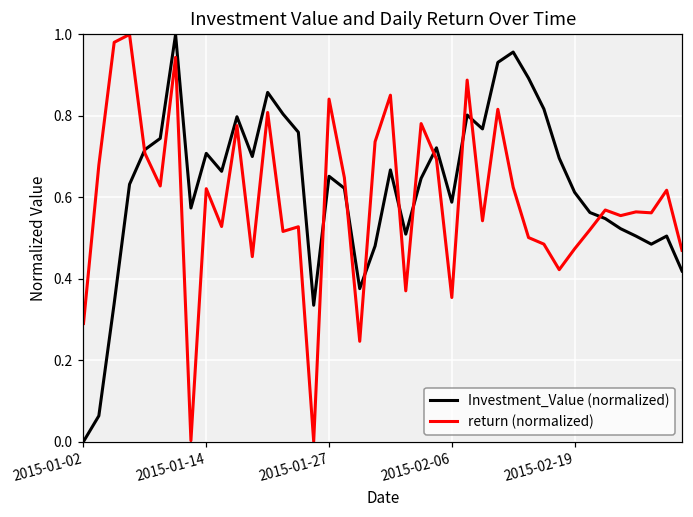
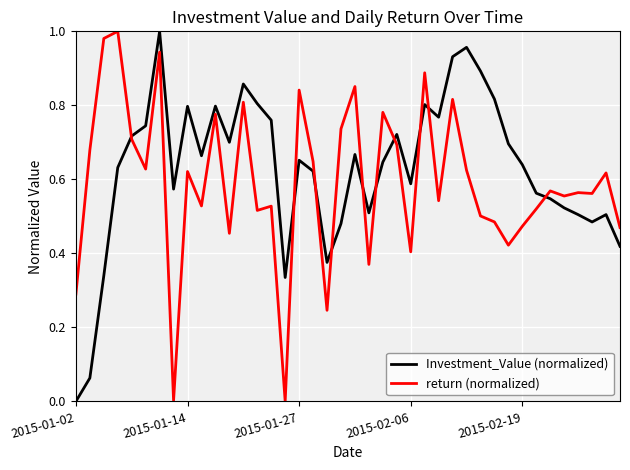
  {
    "Investment_Value (normalized)": {
      "2015-01-02": 0.00,
-     "2015-01-14": 0.71,
+     "2015-01-14": 0.80,
      "2015-01-27": 0.65,
      "2015-02-06": 0.59,
-     "2015-02-19": 0.61
+     "2015-02-19": 0.64
    },
    "return (normalized)": {
      "2015-01-02": 0.29,
      "2015-01-14": 0.62,
      "2015-01-27": 0.84,
-     "2015-02-06": 0.35,
+     "2015-02-06": 0.40,
      "2015-02-19": 0.47
    }
  }
